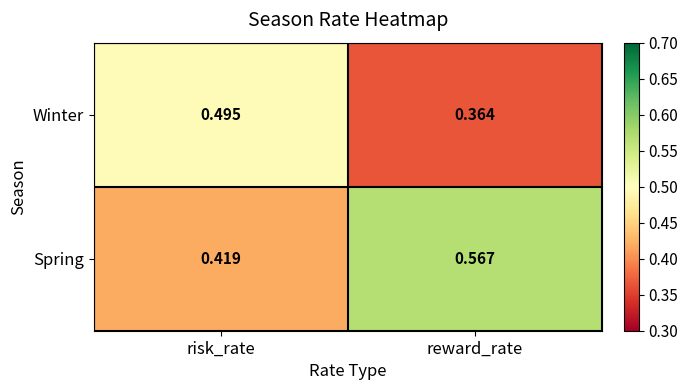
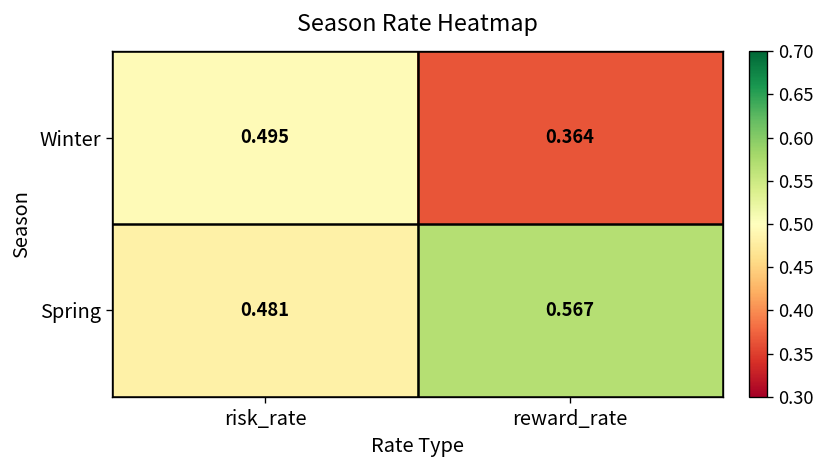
  {
    "Winter": {
      "risk_rate": 0.495,
      "reward_rate": 0.364
    },
    "Spring": {
-     "risk_rate": 0.419,
+     "risk_rate": 0.481,
      "reward_rate": 0.567
    }
  }
